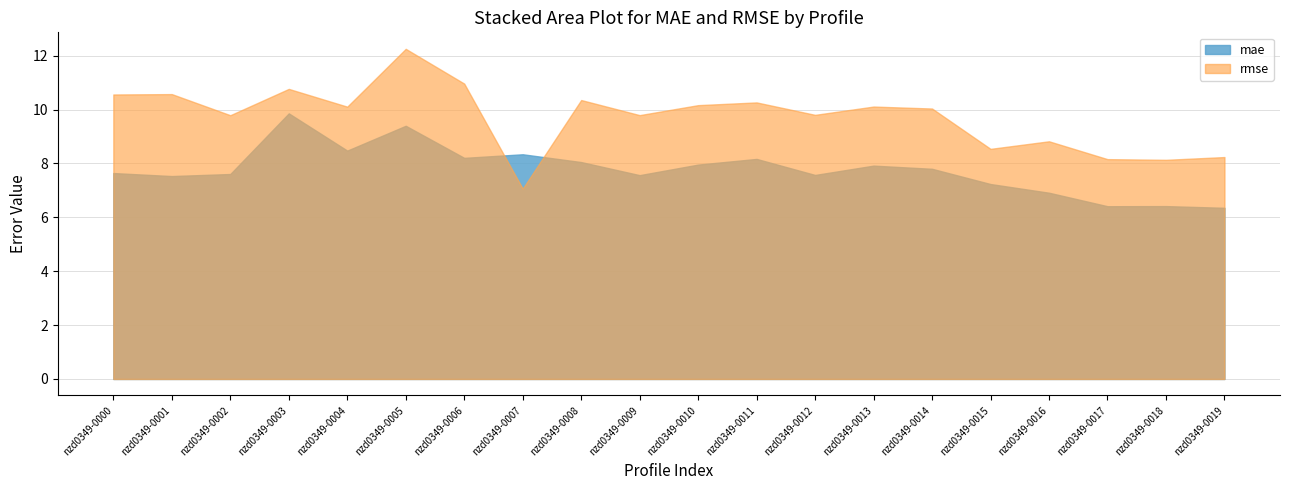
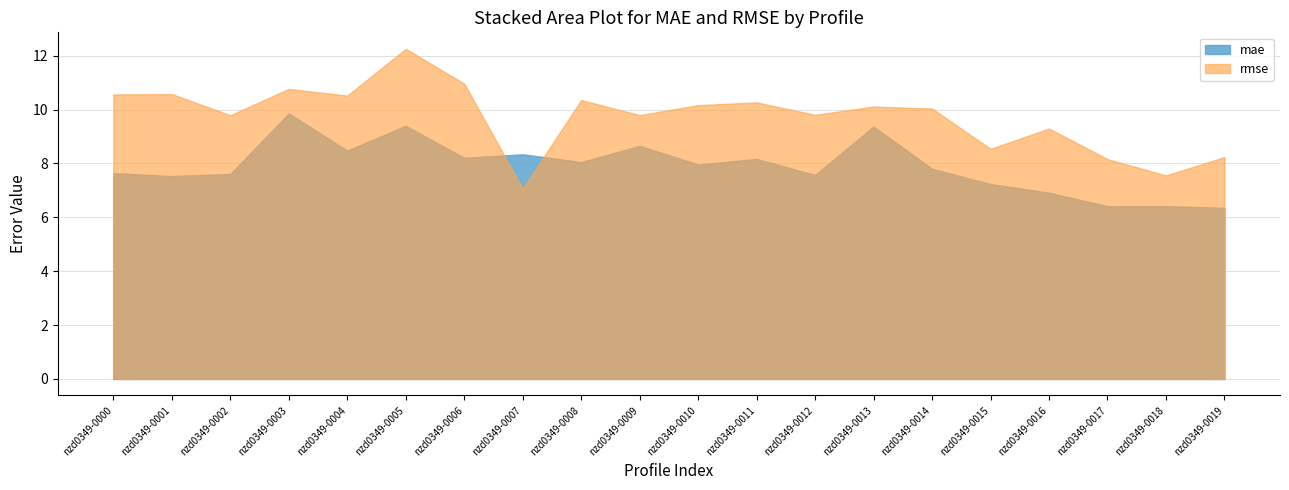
  {
    "mae": {
      "nzd0349-0000": 7.6,
      "nzd0349-0001": 7.5,
      "nzd0349-0002": 7.6,
      "nzd0349-0003": 9.9,
      "nzd0349-0004": 8.5,
      "nzd0349-0005": 9.4,
      "nzd0349-0006": 8.2,
      "nzd0349-0007": 8.3,
      "nzd0349-0008": 8.0,
-     "nzd0349-0009": 7.6,
+     "nzd0349-0009": 8.7,
      "nzd0349-0010": 8.0,
      "nzd0349-0011": 8.2,
      "nzd0349-0012": 7.6,
-     "nzd0349-0013": 7.9,
+     "nzd0349-0013": 9.4,
      "nzd0349-0014": 7.8,
      "nzd0349-0015": 7.2,
      "nzd0349-0016": 6.9,
      "nzd0349-0017": 6.4,
      "nzd0349-0018": 6.4,
      "nzd0349-0019": 6.4
    },
    "rmse": {
      "nzd0349-0000": 10.6,
      "nzd0349-0001": 10.6,
      "nzd0349-0002": 9.8,
      "nzd0349-0003": 10.8,
-     "nzd0349-0004": 10.1,
+     "nzd0349-0004": 10.5,
      "nzd0349-0005": 12.3,
      "nzd0349-0006": 11.0,
      "nzd0349-0007": 7.1,
      "nzd0349-0008": 10.4,
      "nzd0349-0009": 9.8,
      "nzd0349-0010": 10.2,
      "nzd0349-0011": 10.3,
      "nzd0349-0012": 9.8,
      "nzd0349-0013": 10.1,
      "nzd0349-0014": 10.0,
      "nzd0349-0015": 8.5,
-     "nzd0349-0016": 8.8,
+     "nzd0349-0016": 9.3,
      "nzd0349-0017": 8.2,
-     "nzd0349-0018": 8.1,
+     "nzd0349-0018": 7.6,
      "nzd0349-0019": 8.2
    }
  }
